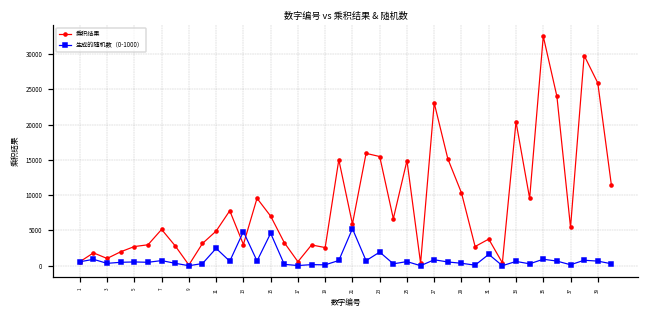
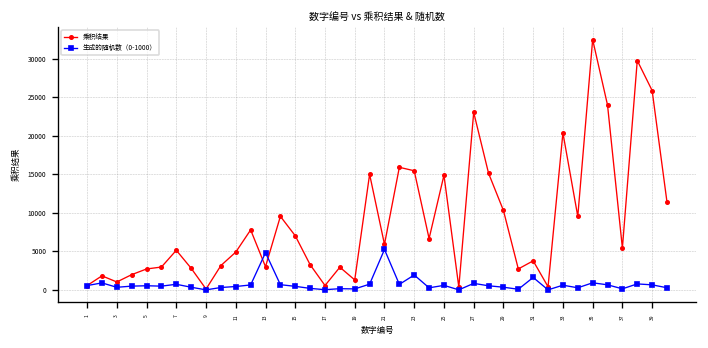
  {
    "乘积结果": {
      "3": 1000,
      "5": 3000,
      "7": 5000,
      "11": 5000,
      "13": 3000,
      "15": 7000,
      "17": 1000,
-     "19": 3000,
+     "19": 1000,
      "21": 6000,
      "23": 15000,
      "25": 15000,
      "27": 23000,
      "29": 10000,
      "31": 4000,
      "33": 20000,
      "35": 33000,
      "37": 5000,
      "39": 26000
    },
    "生成的随机数（0-1000）": {
      "3": 0,
      "5": 1000,
      "7": 1000,
-     "11": 2000,
+     "11": 0,
      "13": 5000,
-     "15": 5000,
+     "15": 0,
      "17": 0,
      "19": 0,
      "21": 5000,
      "23": 2000,
      "25": 1000,
      "27": 1000,
      "29": 0,
      "31": 2000,
      "33": 1000,
      "35": 1000,
      "37": 0,
      "39": 1000
    }
  }
